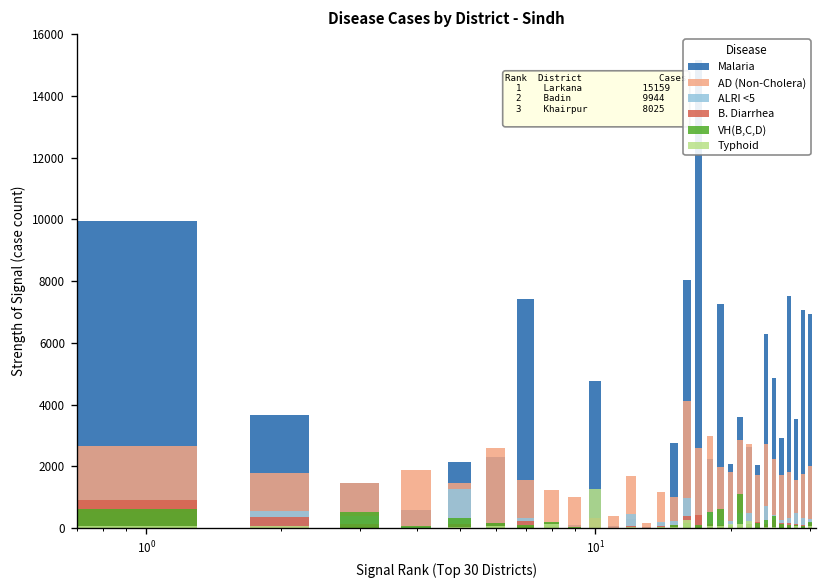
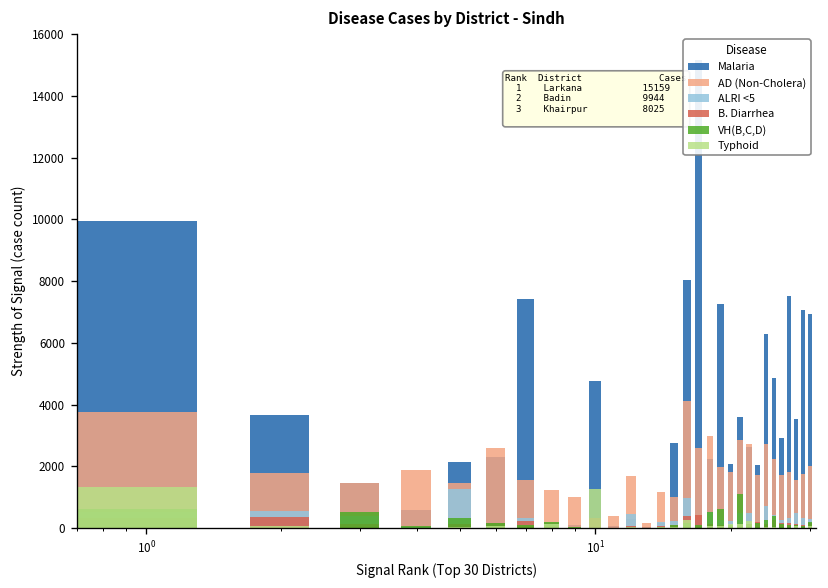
  {
    "Malaria": {
      "10^0": 9900,
      "10^1": 4800
    },
    "AD (Non-Cholera)": {
-     "10^0": 2700
+     "10^0": 3700
    },
    "B. Diarrhea": {
-     "10^0": 900
+     "10^0": 300
    },
    "VH(B,C,D)": {
      "10^1": 0
    },
    "Typhoid": {
-     "10^0": 100
+     "10^0": 1300
    }
  }
